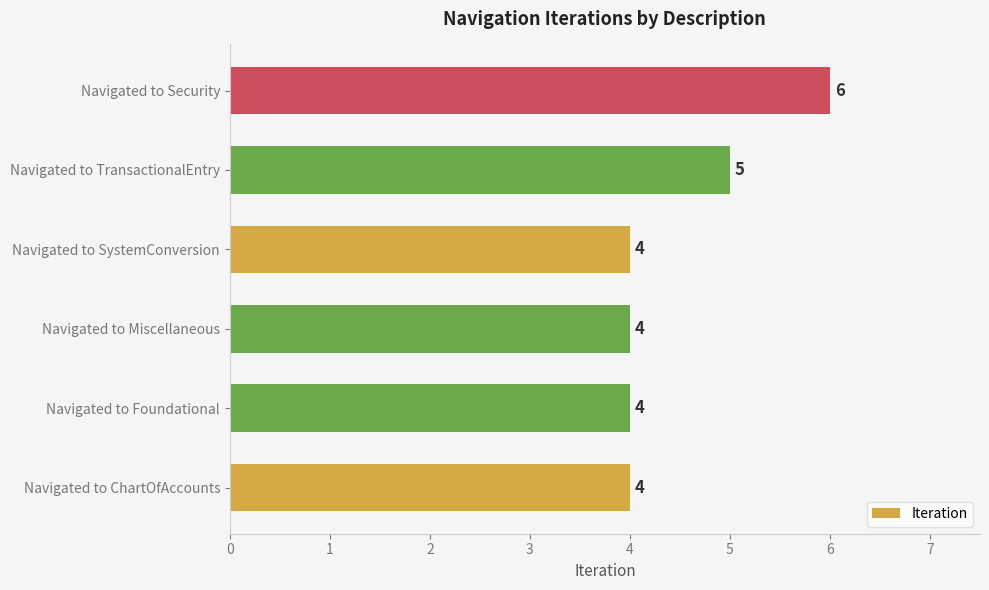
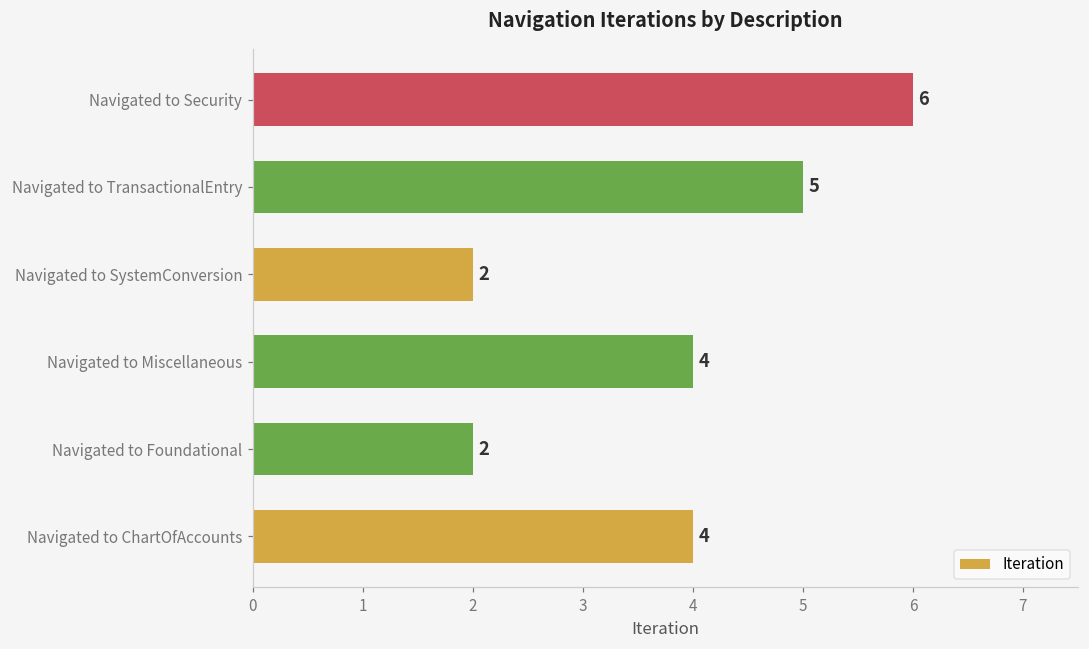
  {
    "Navigated to Security": 6,
    "Navigated to TransactionalEntry": 5,
-   "Navigated to SystemConversion": 4,
+   "Navigated to SystemConversion": 2,
    "Navigated to Miscellaneous": 4,
-   "Navigated to Foundational": 4,
+   "Navigated to Foundational": 2,
    "Navigated to ChartOfAccounts": 4
  }
